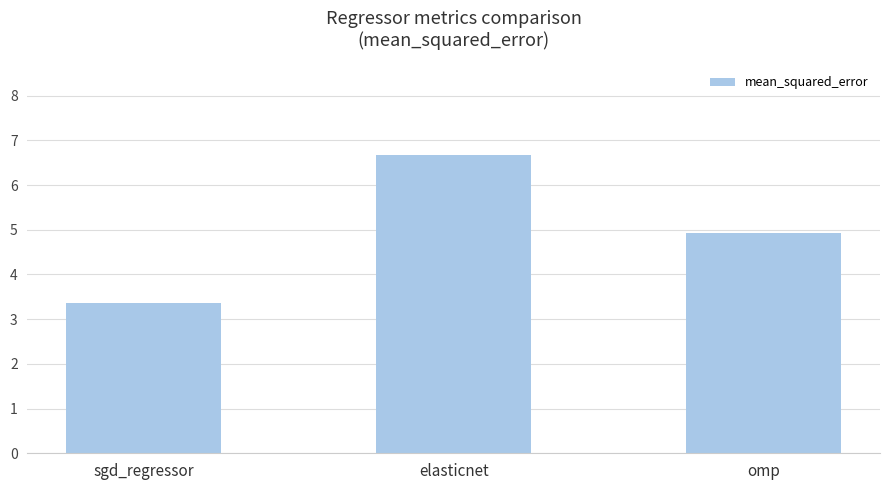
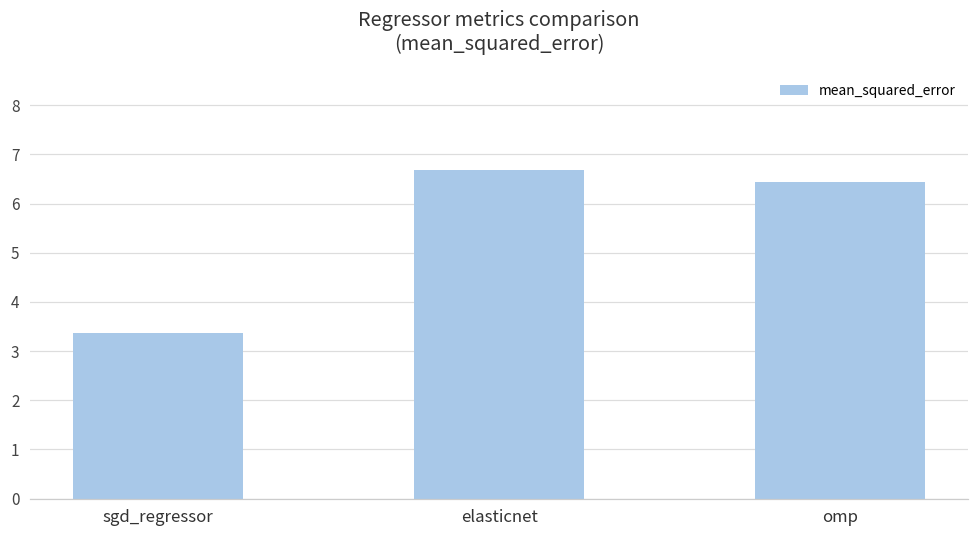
  {
    "sgd_regressor": 3.4,
    "elasticnet": 6.7,
-   "omp": 4.9
+   "omp": 6.4
  }
